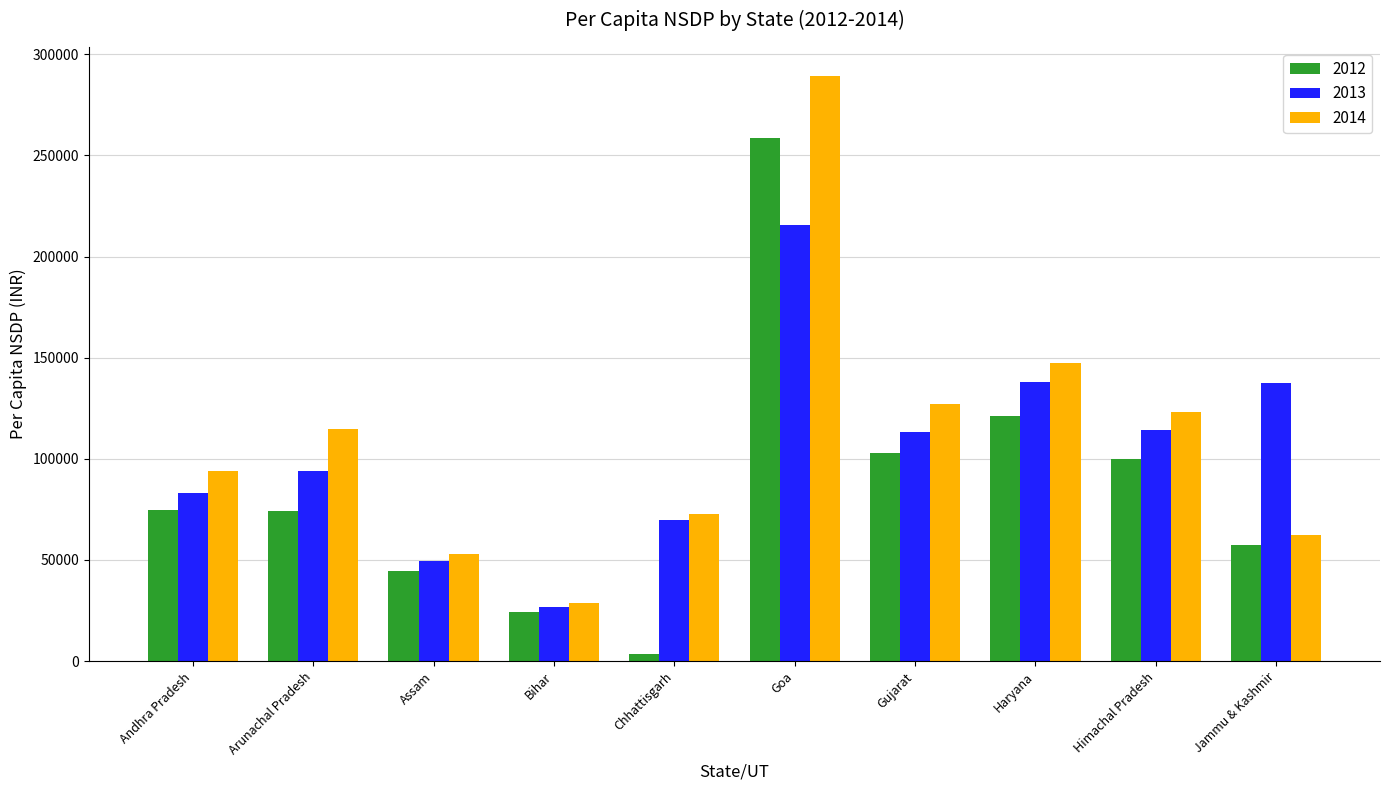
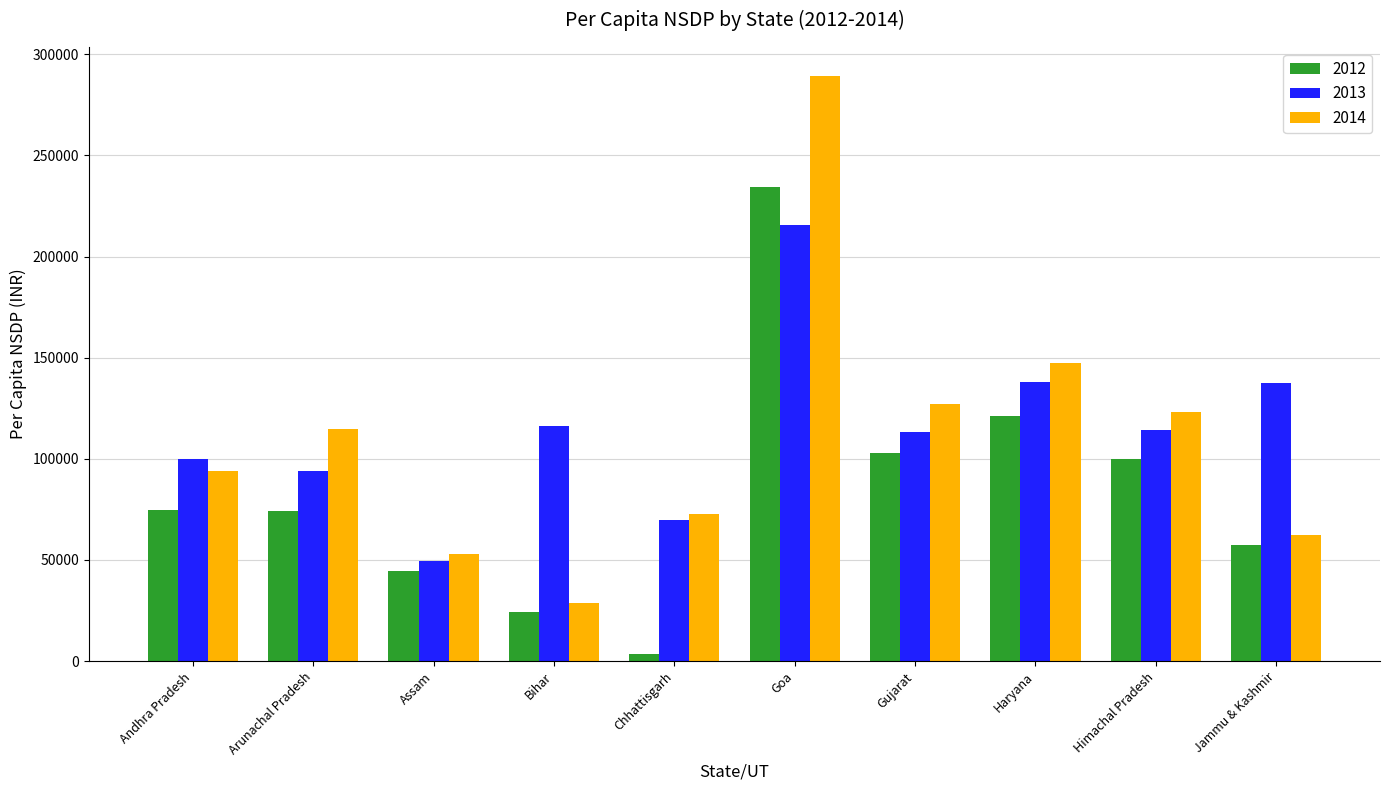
  {
    "2012": {
      "Andhra Pradesh": 75000,
      "Arunachal Pradesh": 74000,
      "Assam": 45000,
      "Bihar": 24000,
      "Chhattisgarh": 3000,
-     "Goa": 258000,
+     "Goa": 234000,
      "Gujarat": 103000,
      "Haryana": 121000,
      "Himachal Pradesh": 100000,
      "Jammu & Kashmir": 57000
    },
    "2013": {
-     "Andhra Pradesh": 83000,
+     "Andhra Pradesh": 100000,
      "Arunachal Pradesh": 94000,
      "Assam": 50000,
-     "Bihar": 27000,
+     "Bihar": 116000,
      "Chhattisgarh": 70000,
      "Goa": 216000,
      "Gujarat": 113000,
      "Haryana": 138000,
      "Himachal Pradesh": 114000,
      "Jammu & Kashmir": 138000
    },
    "2014": {
      "Andhra Pradesh": 94000,
      "Arunachal Pradesh": 115000,
      "Assam": 53000,
      "Bihar": 29000,
      "Chhattisgarh": 73000,
      "Goa": 289000,
      "Gujarat": 127000,
      "Haryana": 147000,
      "Himachal Pradesh": 123000,
      "Jammu & Kashmir": 62000
    }
  }
